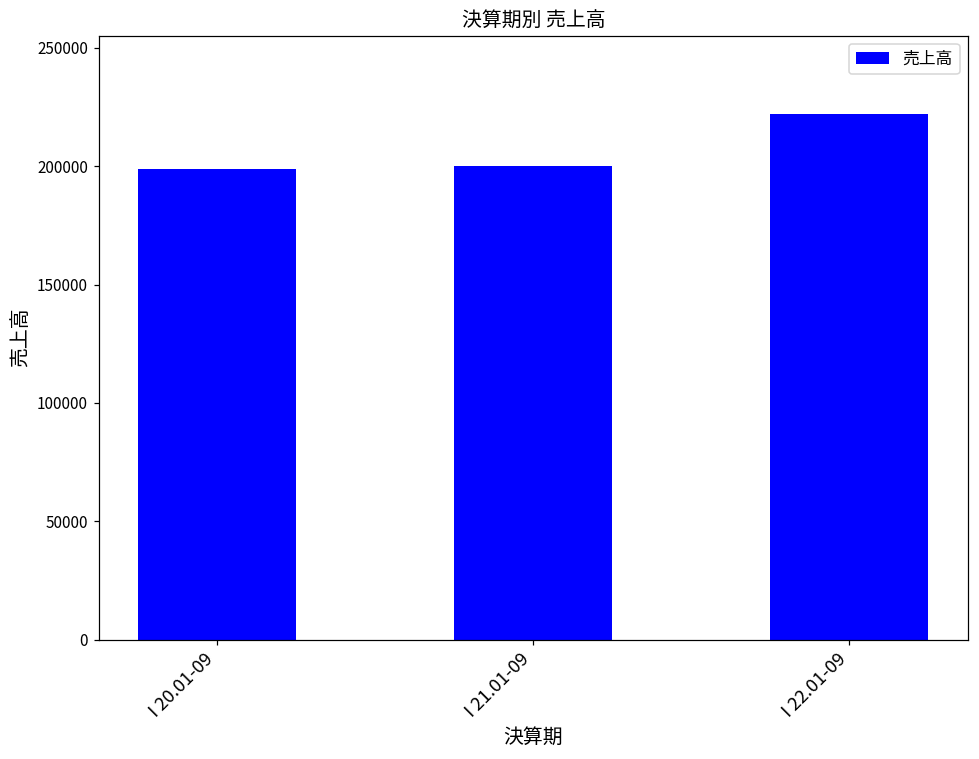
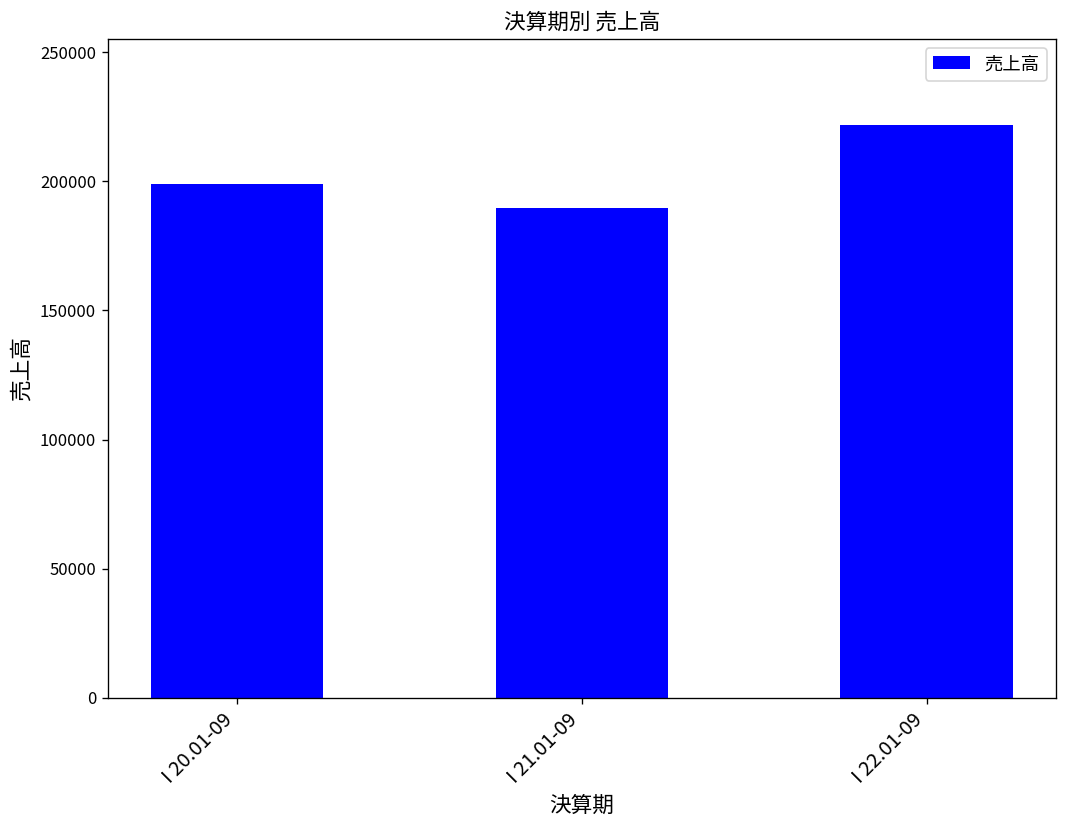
  {
    "I 20.01-09": 199000,
-   "I 21.01-09": 200000,
+   "I 21.01-09": 190000,
    "I 22.01-09": 222000
  }
